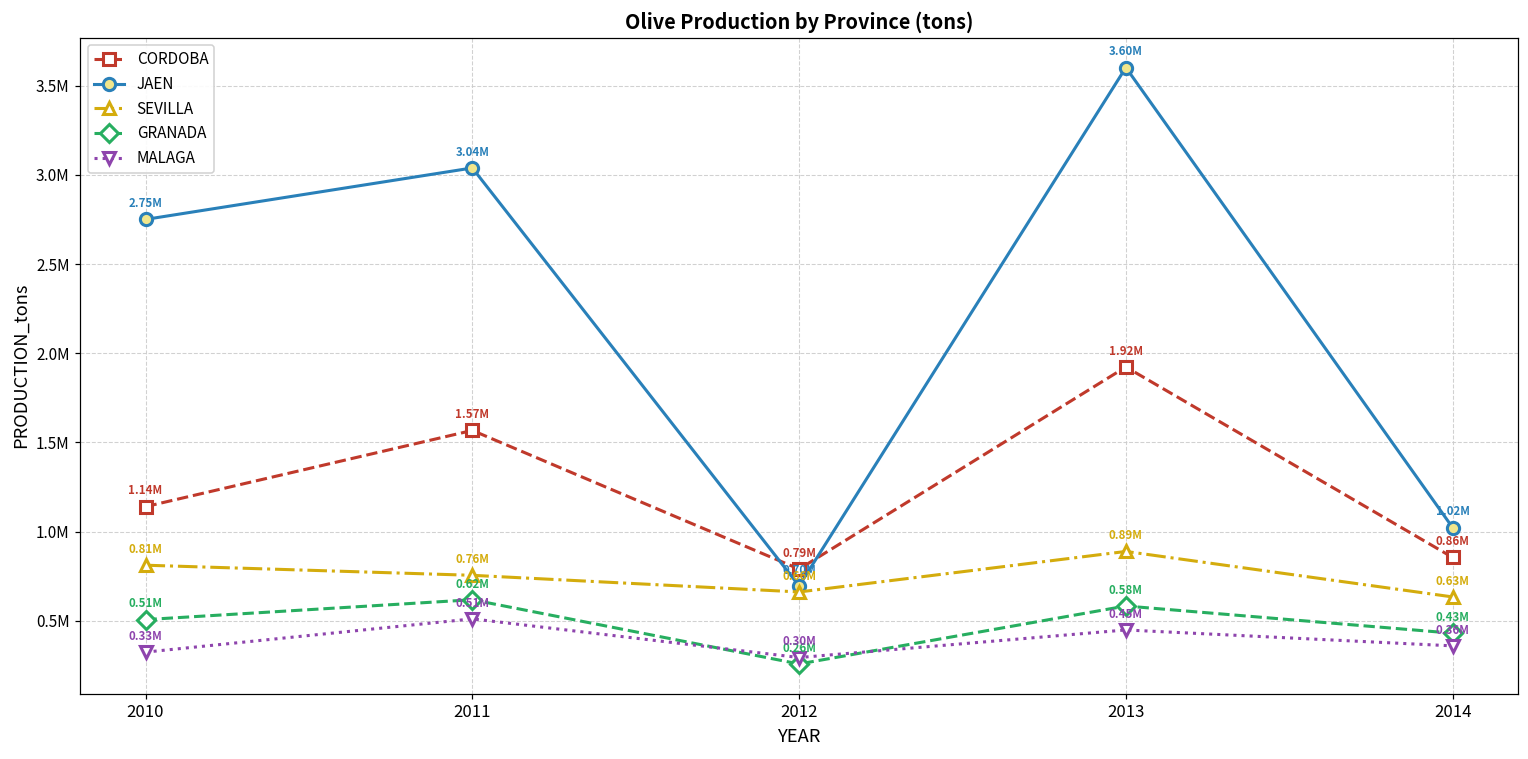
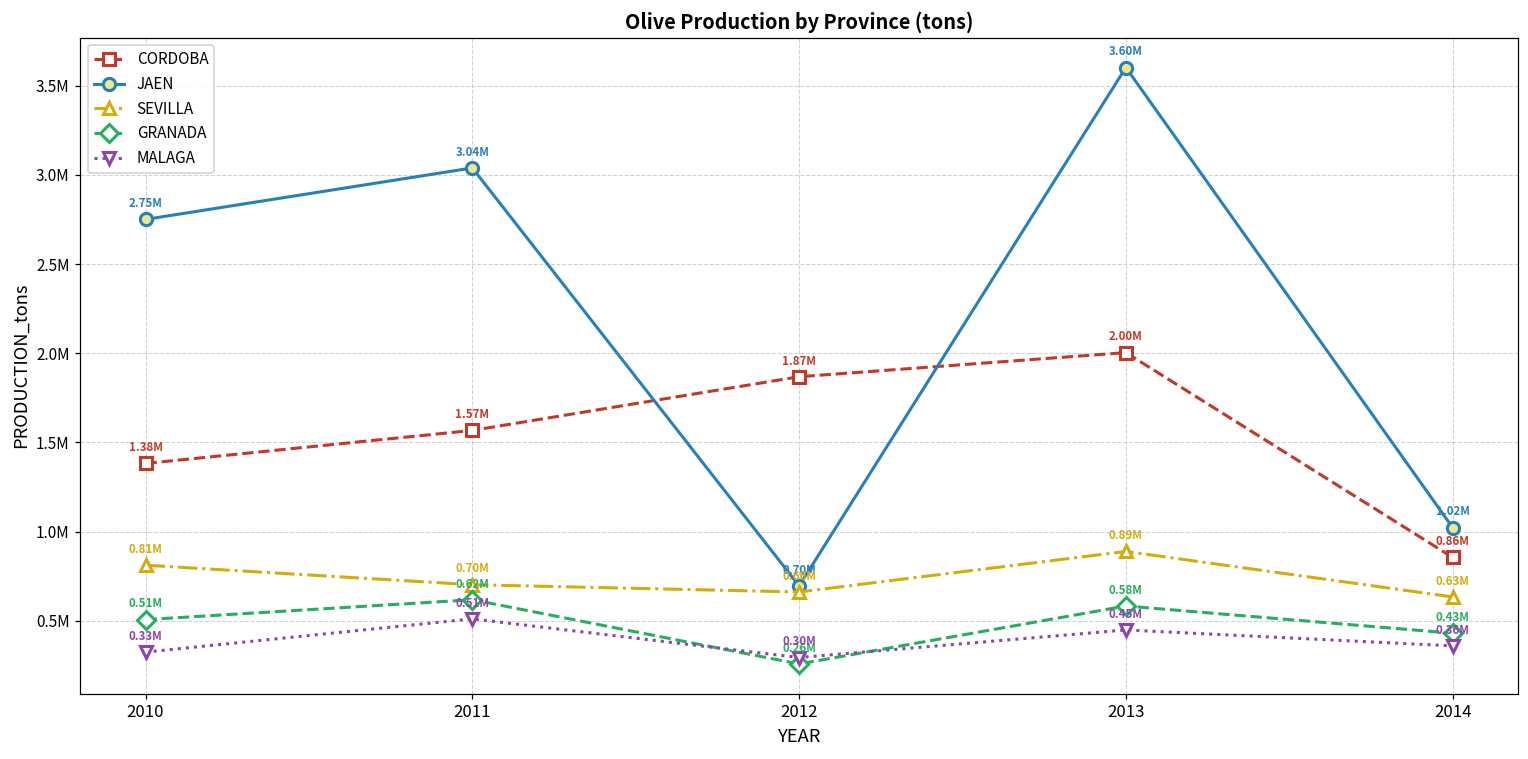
  {
    "CORDOBA": {
-     "2010": "1.14M",
+     "2010": "1.38M",
      "2011": "1.57M",
-     "2012": "0.79M",
-     "2013": "1.92M",
+     "2012": "1.87M",
+     "2013": "2.00M",
      "2014": "0.86M"
    },
    "JAEN": {
      "2010": "2.75M",
      "2011": "3.04M",
      "2013": "3.60M",
      "2014": "1.02M"
    },
    "SEVILLA": {
      "2010": "0.81M",
-     "2011": "0.76M",
+     "2011": "0.70M",
      "2013": "0.89M",
      "2014": "0.63M"
    },
    "GRANADA": {
      "2010": "0.51M",
      "2011": "0.62M",
      "2013": "0.58M",
      "2014": "0.43M"
    },
    "MALAGA": {
      "2010": "0.33M",
      "2013": "0.45M"
    }
  }
